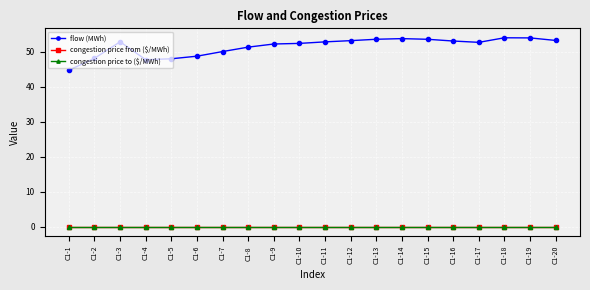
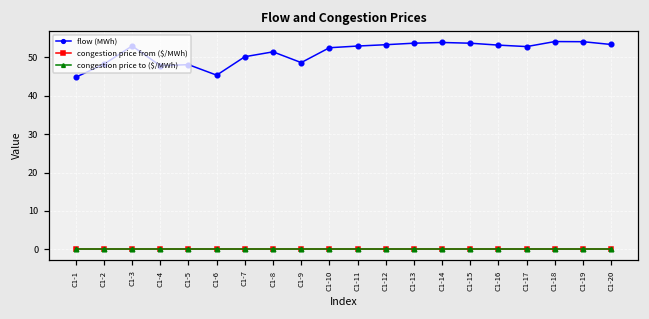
  {
    "flow (MWh)": {
      "C1-1": 45,
-     "C1-6": 49,
+     "C1-6": 45,
      "C1-7": 50,
      "C1-8": 51,
-     "C1-9": 52,
+     "C1-9": 49,
      "C1-10": 52,
      "C1-11": 53,
      "C1-12": 53,
      "C1-13": 54,
      "C1-14": 54,
      "C1-15": 54,
      "C1-16": 53,
      "C1-17": 53,
      "C1-18": 54,
      "C1-19": 54,
      "C1-20": 53
    },
    "congestion price to ($/MWh)": {
      "C1-1": 0,
      "C1-2": 0,
      "C1-3": 0,
      "C1-4": 0,
      "C1-5": 0,
      "C1-6": 0,
      "C1-7": 0,
      "C1-8": 0,
      "C1-9": 0,
      "C1-10": 0,
      "C1-11": 0,
      "C1-12": 0,
      "C1-13": 0,
      "C1-14": 0,
      "C1-15": 0,
      "C1-16": 0,
      "C1-17": 0,
      "C1-18": 0,
      "C1-19": 0,
      "C1-20": 0
    }
  }
